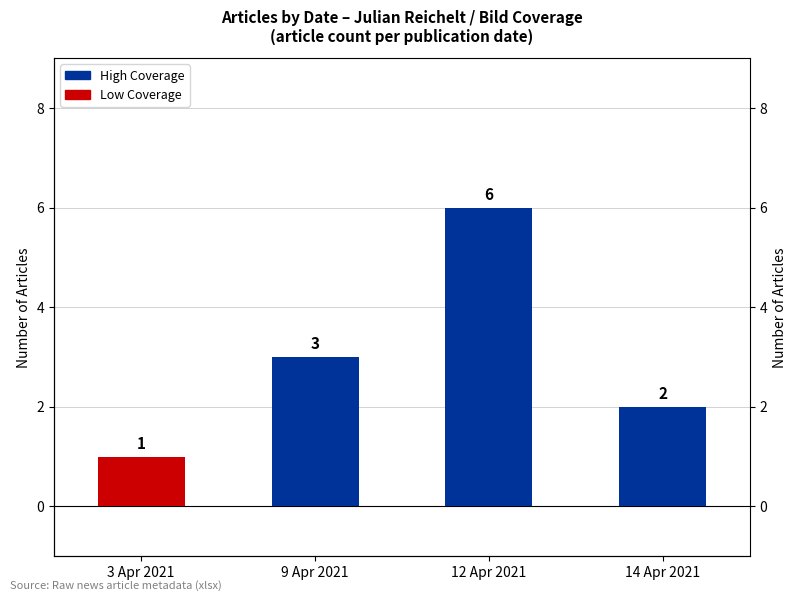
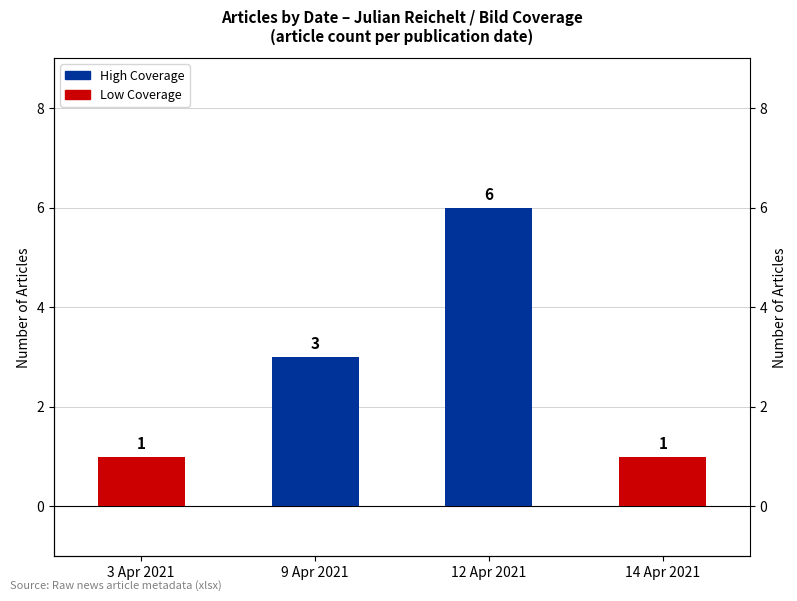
  {
    "3 Apr 2021": 1,
    "9 Apr 2021": 3,
    "12 Apr 2021": 6,
-   "14 Apr 2021": 2
+   "14 Apr 2021": 1
  }
